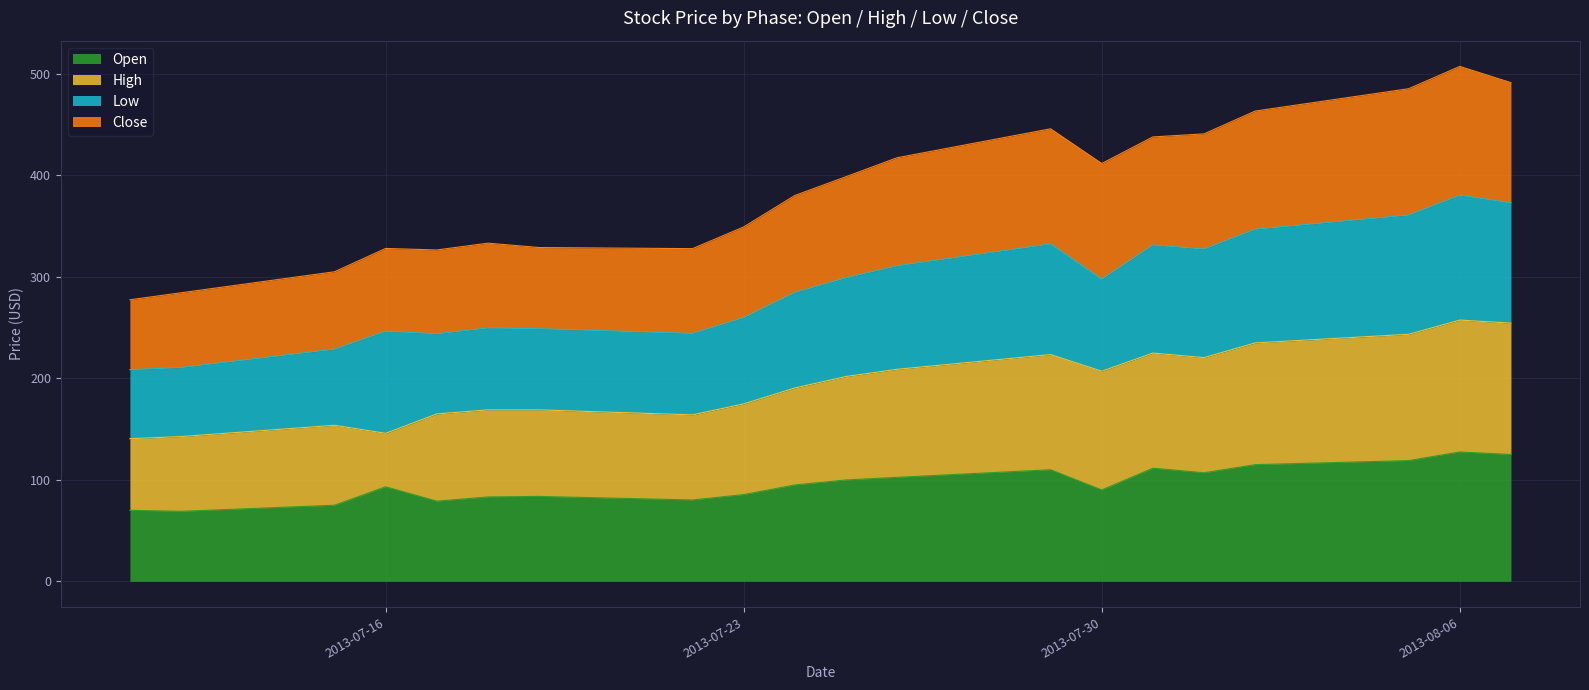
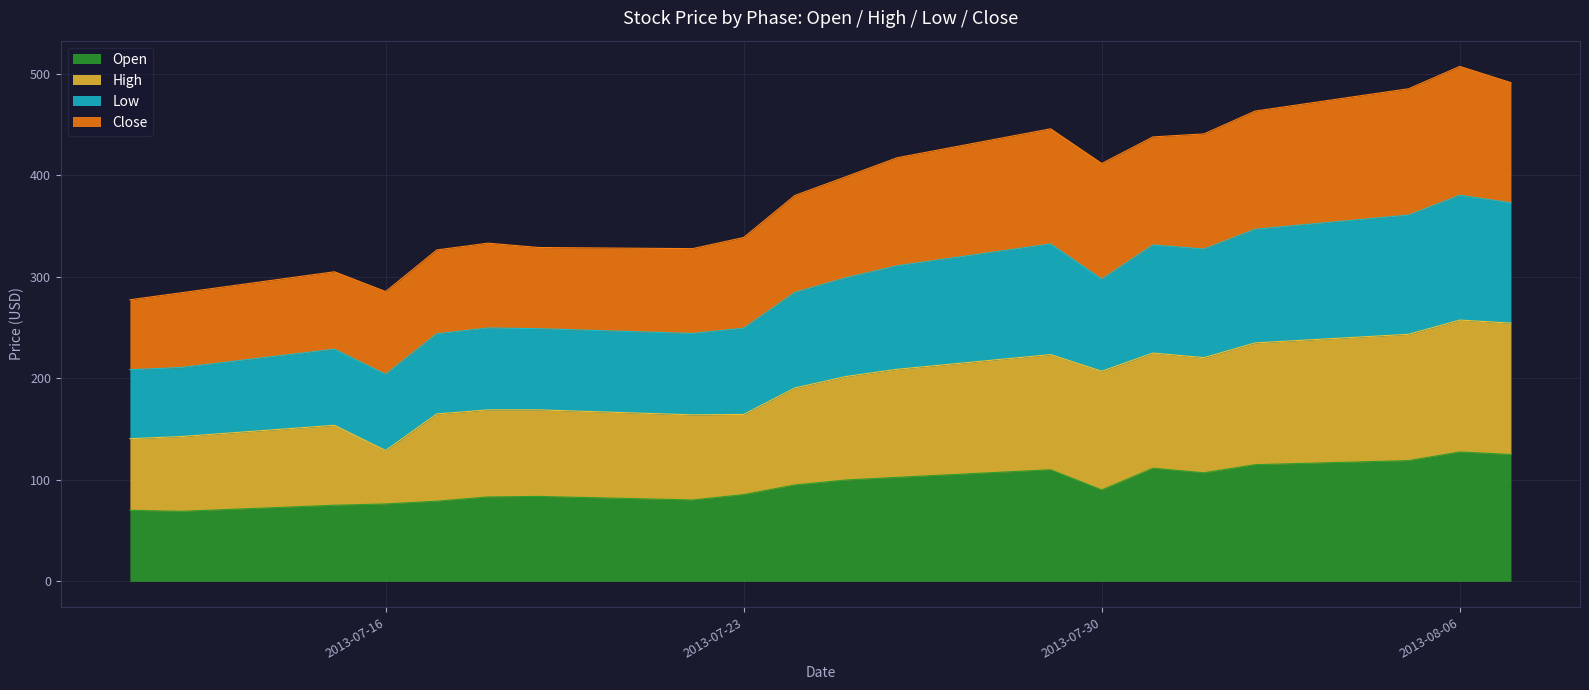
  {
    "Open": {
-     "2013-07-16": 93,
+     "2013-07-16": 76,
      "2013-07-23": 86,
      "2013-07-30": 90,
      "2013-08-06": 128
    },
    "High": {
      "2013-07-16": 53,
-     "2013-07-23": 89,
+     "2013-07-23": 79,
      "2013-07-30": 117,
      "2013-08-06": 130
    },
    "Low": {
-     "2013-07-16": 101,
+     "2013-07-16": 75,
      "2013-07-23": 85,
      "2013-07-30": 91,
      "2013-08-06": 123
    },
    "Close": {
      "2013-07-16": 82,
      "2013-07-23": 89,
      "2013-07-30": 114,
      "2013-08-06": 127
    }
  }
